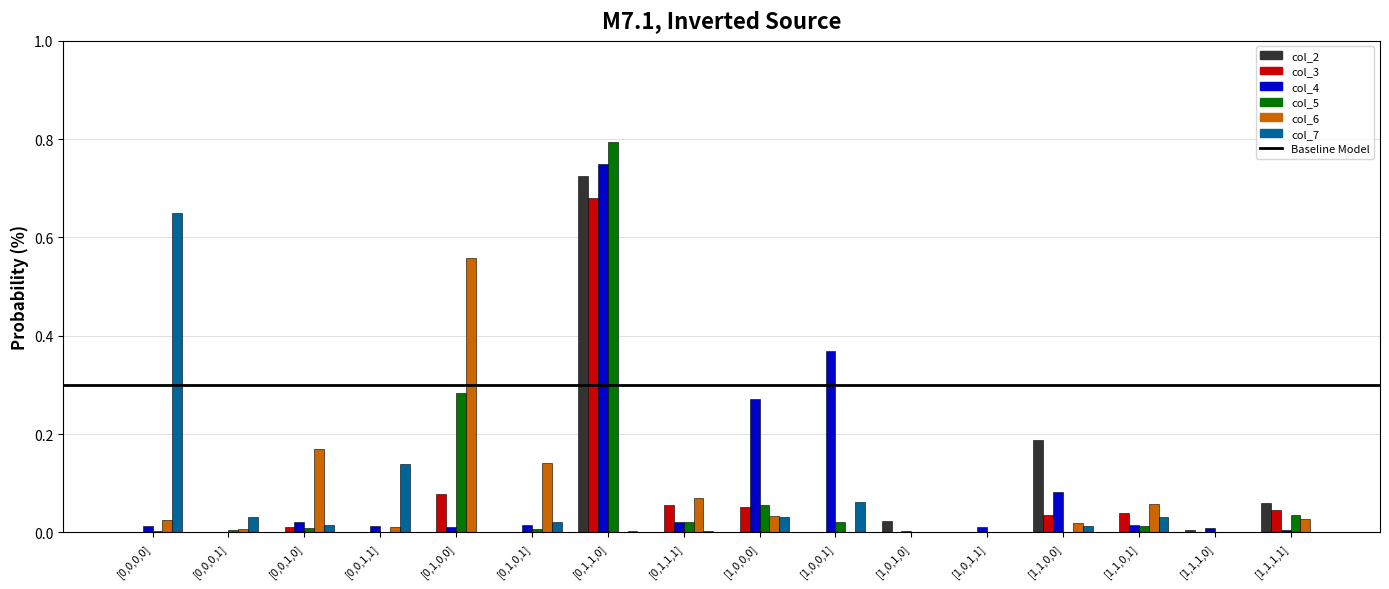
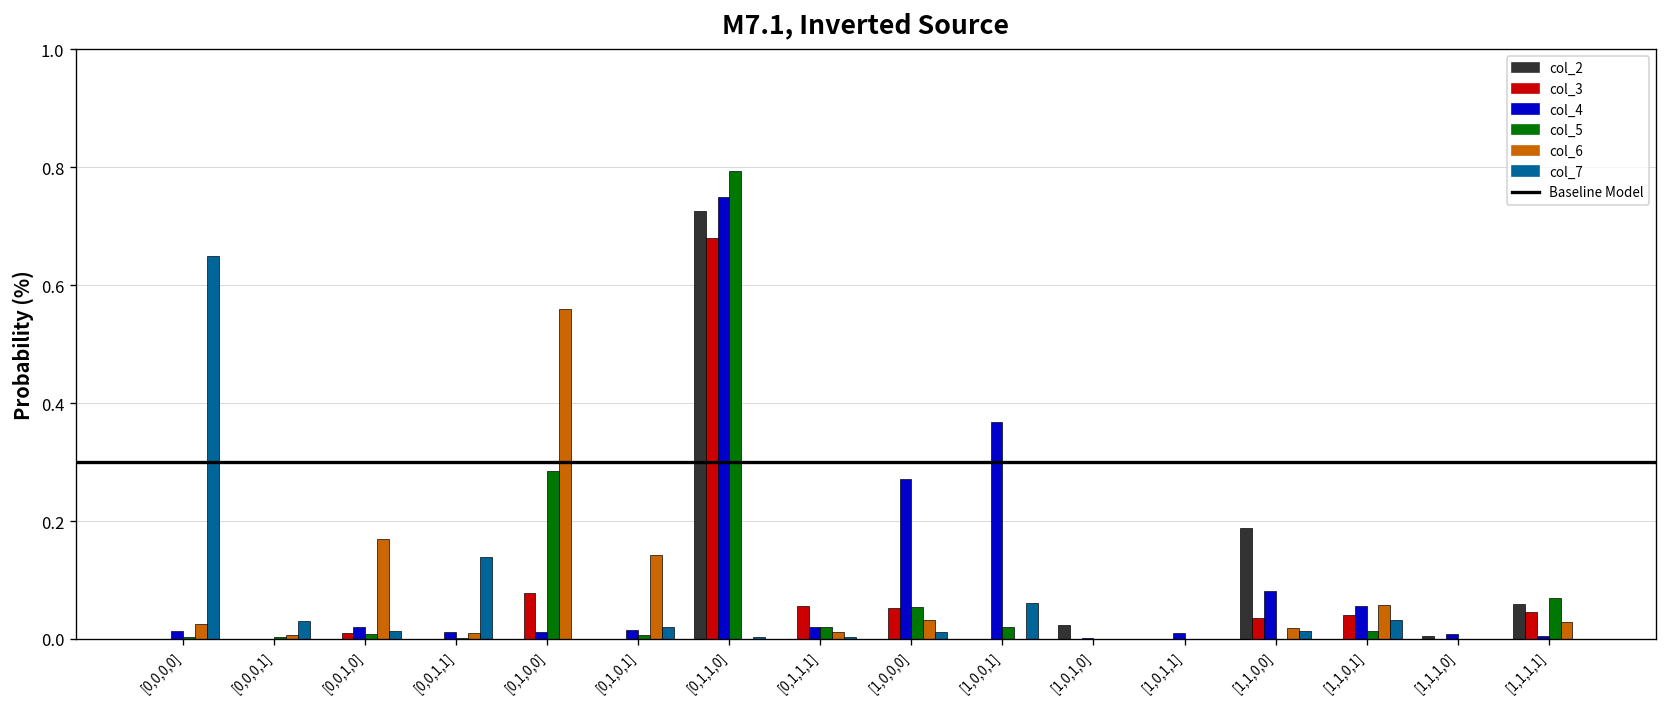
  {
    "col_2": {
      "[0,0,0,0]": 0.00,
      "[0,0,0,1]": 0.00,
      "[0,0,1,0]": 0.00,
      "[0,0,1,1]": 0.00,
      "[0,1,0,0]": 0.00,
      "[0,1,0,1]": 0.00,
      "[0,1,1,0]": 0.73,
      "[0,1,1,1]": 0.00,
      "[1,0,0,0]": 0.00,
      "[1,0,0,1]": 0.00,
      "[1,0,1,0]": 0.02,
      "[1,0,1,1]": 0.00,
      "[1,1,0,0]": 0.19,
      "[1,1,0,1]": 0.00,
      "[1,1,1,1]": 0.06
    },
    "col_3": {
      "[0,0,0,0]": 0.00,
      "[0,0,0,1]": 0.00,
      "[0,0,1,0]": 0.01,
      "[0,0,1,1]": 0.00,
      "[0,1,0,0]": 0.08,
      "[0,1,0,1]": 0.00,
      "[0,1,1,0]": 0.68,
      "[0,1,1,1]": 0.06,
      "[1,0,0,0]": 0.05,
      "[1,0,0,1]": 0.00,
      "[1,0,1,0]": 0.00,
      "[1,0,1,1]": 0.00,
      "[1,1,0,0]": 0.04,
      "[1,1,0,1]": 0.04,
      "[1,1,1,0]": 0.00,
      "[1,1,1,1]": 0.05
    },
    "col_4": {
      "[0,0,0,0]": 0.01,
      "[0,0,0,1]": 0.00,
      "[0,0,1,0]": 0.02,
      "[0,0,1,1]": 0.01,
      "[0,1,0,0]": 0.01,
      "[0,1,0,1]": 0.02,
      "[0,1,1,0]": 0.75,
      "[0,1,1,1]": 0.02,
      "[1,0,0,0]": 0.27,
      "[1,0,0,1]": 0.37,
      "[1,0,1,1]": 0.01,
      "[1,1,0,0]": 0.08,
-     "[1,1,0,1]": 0.01,
+     "[1,1,0,1]": 0.06,
      "[1,1,1,0]": 0.01
    },
    "col_5": {
      "[0,0,1,0]": 0.01,
      "[0,1,0,0]": 0.28,
      "[0,1,0,1]": 0.01,
      "[0,1,1,0]": 0.79,
      "[0,1,1,1]": 0.02,
      "[1,0,0,0]": 0.06,
      "[1,0,0,1]": 0.02,
      "[1,0,1,0]": 0.00,
      "[1,0,1,1]": 0.00,
      "[1,1,0,0]": 0.00,
      "[1,1,0,1]": 0.01,
      "[1,1,1,0]": 0.00,
-     "[1,1,1,1]": 0.04
+     "[1,1,1,1]": 0.07
    },
    "col_6": {
      "[0,0,0,0]": 0.03,
      "[0,0,0,1]": 0.01,
      "[0,0,1,0]": 0.17,
      "[0,0,1,1]": 0.01,
      "[0,1,0,0]": 0.56,
      "[0,1,0,1]": 0.14,
      "[0,1,1,0]": 0.00,
-     "[0,1,1,1]": 0.07,
+     "[0,1,1,1]": 0.01,
      "[1,0,0,0]": 0.03,
      "[1,0,0,1]": 0.00,
      "[1,0,1,0]": 0.00,
      "[1,0,1,1]": 0.00,
      "[1,1,0,0]": 0.02,
      "[1,1,0,1]": 0.06,
      "[1,1,1,0]": 0.00,
      "[1,1,1,1]": 0.03
    },
    "col_7": {
      "[0,0,0,0]": 0.65,
      "[0,0,0,1]": 0.03,
      "[0,0,1,0]": 0.01,
      "[0,0,1,1]": 0.14,
      "[0,1,0,0]": 0.00,
      "[0,1,0,1]": 0.02,
-     "[1,0,0,0]": 0.03,
+     "[1,0,0,0]": 0.01,
      "[1,0,0,1]": 0.06,
      "[1,0,1,0]": 0.00,
      "[1,0,1,1]": 0.00,
      "[1,1,0,0]": 0.01,
      "[1,1,0,1]": 0.03,
      "[1,1,1,0]": 0.00,
      "[1,1,1,1]": 0.00
    }
  }
